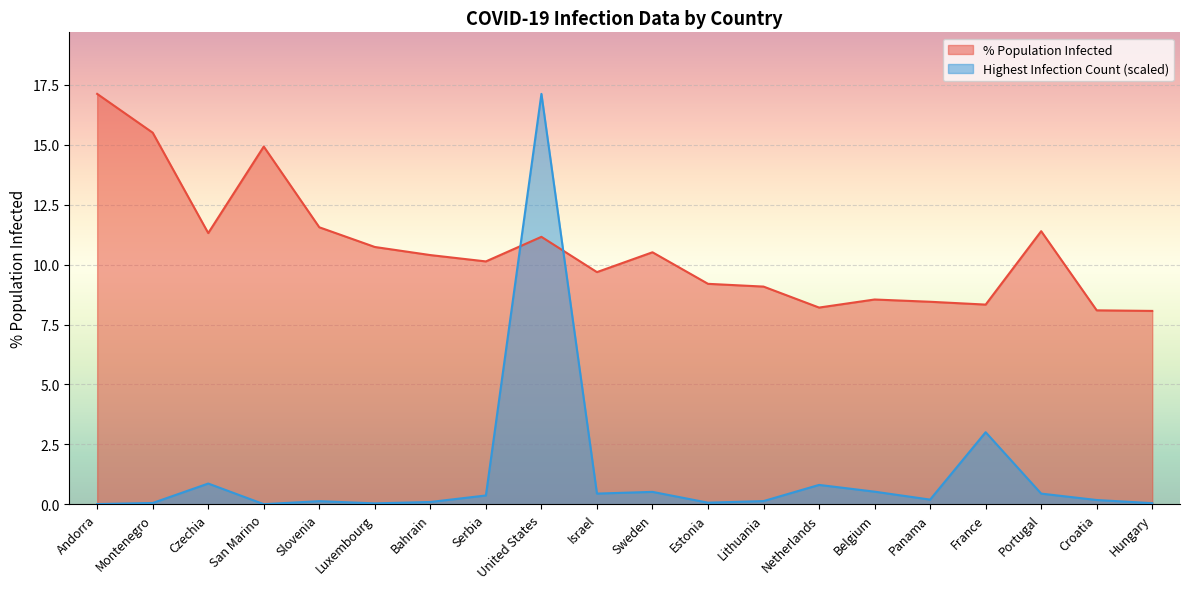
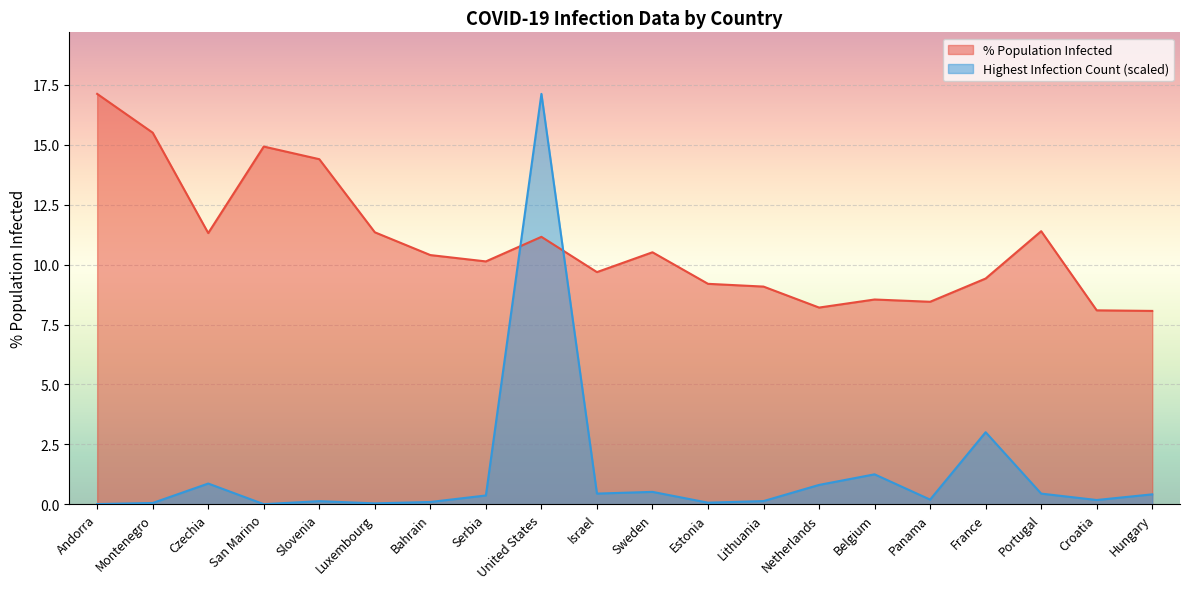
  {
    "% Population Infected": {
      "Andorra": 17.1,
      "Montenegro": 15.5,
      "Czechia": 11.3,
      "San Marino": 14.9,
-     "Slovenia": 11.6,
-     "Luxembourg": 10.7,
+     "Slovenia": 14.4,
+     "Luxembourg": 11.3,
      "Bahrain": 10.4,
      "Serbia": 10.1,
      "United States": 11.2,
      "Israel": 9.7,
      "Sweden": 10.5,
      "Estonia": 9.2,
      "Lithuania": 9.1,
      "Netherlands": 8.2,
      "Belgium": 8.5,
      "Panama": 8.4,
-     "France": 8.3,
+     "France": 9.4,
      "Portugal": 11.4,
      "Croatia": 8.1,
      "Hungary": 8.1
    },
    "Highest Infection Count (scaled)": {
      "Andorra": 0.0,
      "Montenegro": 0.1,
      "Czechia": 0.9,
      "San Marino": 0.0,
      "Slovenia": 0.1,
      "Luxembourg": 0.0,
      "Bahrain": 0.1,
      "Serbia": 0.4,
      "United States": 17.1,
      "Israel": 0.4,
      "Sweden": 0.5,
      "Estonia": 0.1,
      "Lithuania": 0.1,
      "Netherlands": 0.8,
-     "Belgium": 0.5,
+     "Belgium": 1.2,
      "Panama": 0.2,
      "France": 3.0,
      "Portugal": 0.4,
      "Croatia": 0.2,
-     "Hungary": 0.0
+     "Hungary": 0.4
    }
  }
